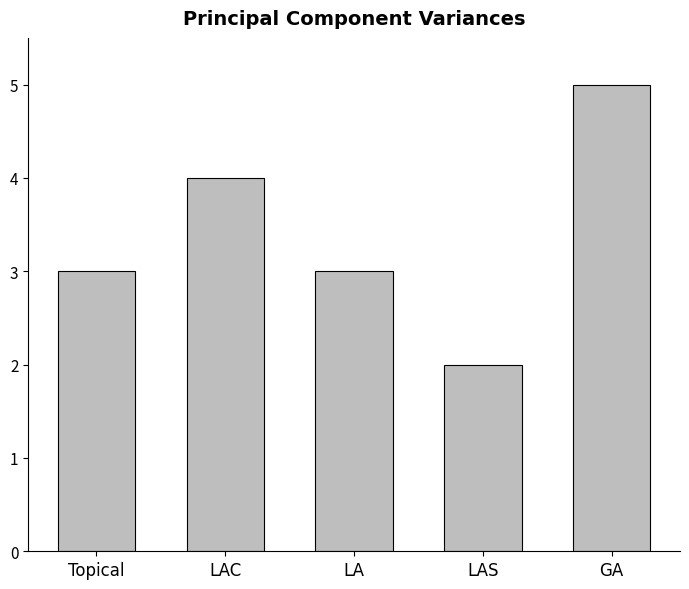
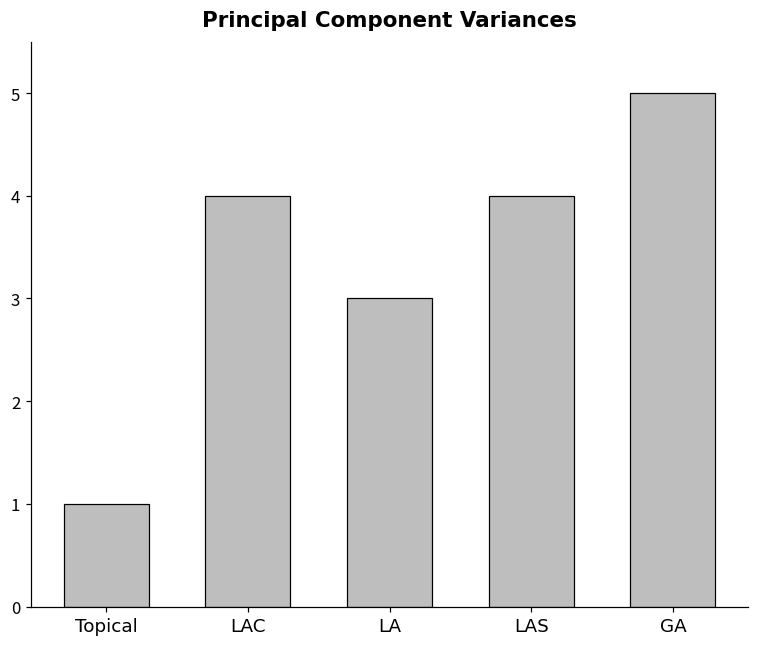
  {
-   "Topical": 3,
+   "Topical": 1,
    "LAC": 4,
    "LA": 3,
-   "LAS": 2,
+   "LAS": 4,
    "GA": 5
  }
